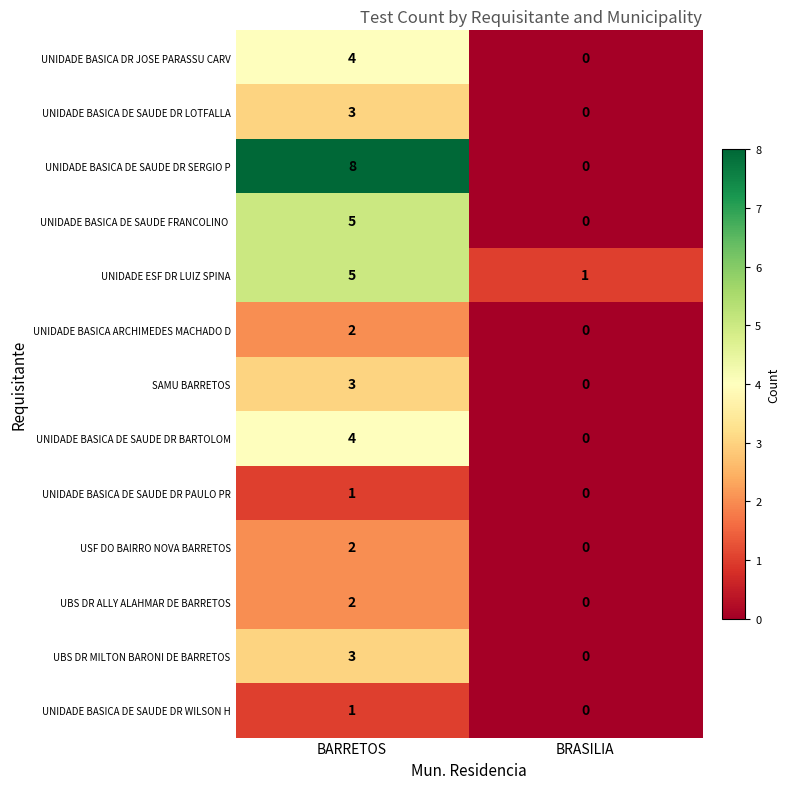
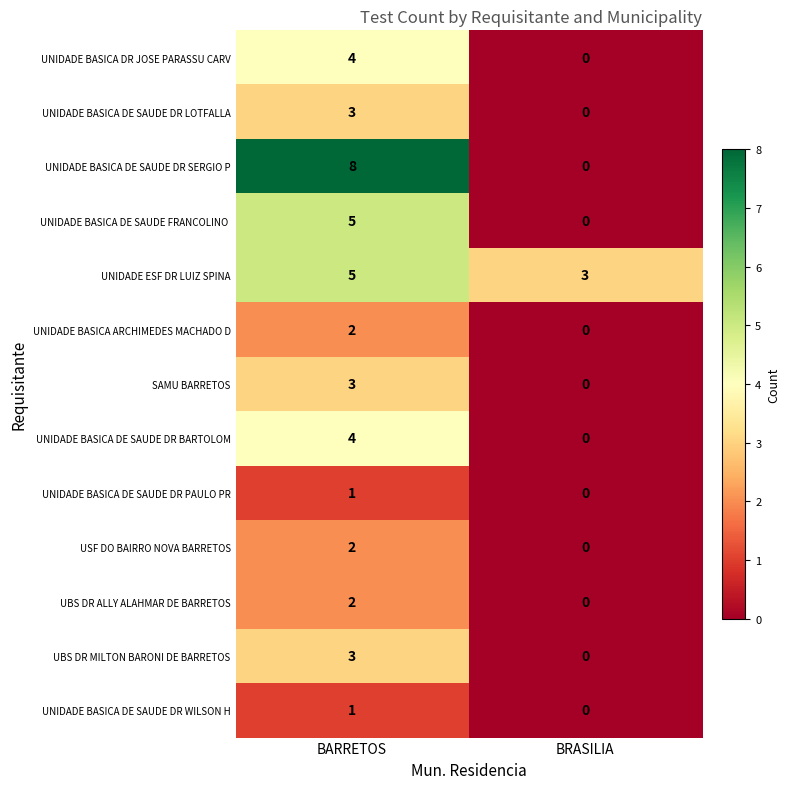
  {
    "UNIDADE BASICA DR JOSE PARASSU CARV": {
      "BARRETOS": 4,
      "BRASILIA": 0
    },
    "UNIDADE BASICA DE SAUDE DR LOTFALLA": {
      "BARRETOS": 3,
      "BRASILIA": 0
    },
    "UNIDADE BASICA DE SAUDE DR SERGIO P": {
      "BARRETOS": 8,
      "BRASILIA": 0
    },
    "UNIDADE BASICA DE SAUDE FRANCOLINO": {
      "BARRETOS": 5,
      "BRASILIA": 0
    },
    "UNIDADE ESF DR LUIZ SPINA": {
      "BARRETOS": 5,
-     "BRASILIA": 1
+     "BRASILIA": 3
    },
    "UNIDADE BASICA ARCHIMEDES MACHADO D": {
      "BARRETOS": 2,
      "BRASILIA": 0
    },
    "SAMU BARRETOS": {
      "BARRETOS": 3,
      "BRASILIA": 0
    },
    "UNIDADE BASICA DE SAUDE DR BARTOLOM": {
      "BARRETOS": 4,
      "BRASILIA": 0
    },
    "UNIDADE BASICA DE SAUDE DR PAULO PR": {
      "BARRETOS": 1,
      "BRASILIA": 0
    },
    "USF DO BAIRRO NOVA BARRETOS": {
      "BARRETOS": 2,
      "BRASILIA": 0
    },
    "UBS DR ALLY ALAHMAR DE BARRETOS": {
      "BARRETOS": 2,
      "BRASILIA": 0
    },
    "UBS DR MILTON BARONI DE BARRETOS": {
      "BARRETOS": 3,
      "BRASILIA": 0
    },
    "UNIDADE BASICA DE SAUDE DR WILSON H": {
      "BARRETOS": 1,
      "BRASILIA": 0
    }
  }
